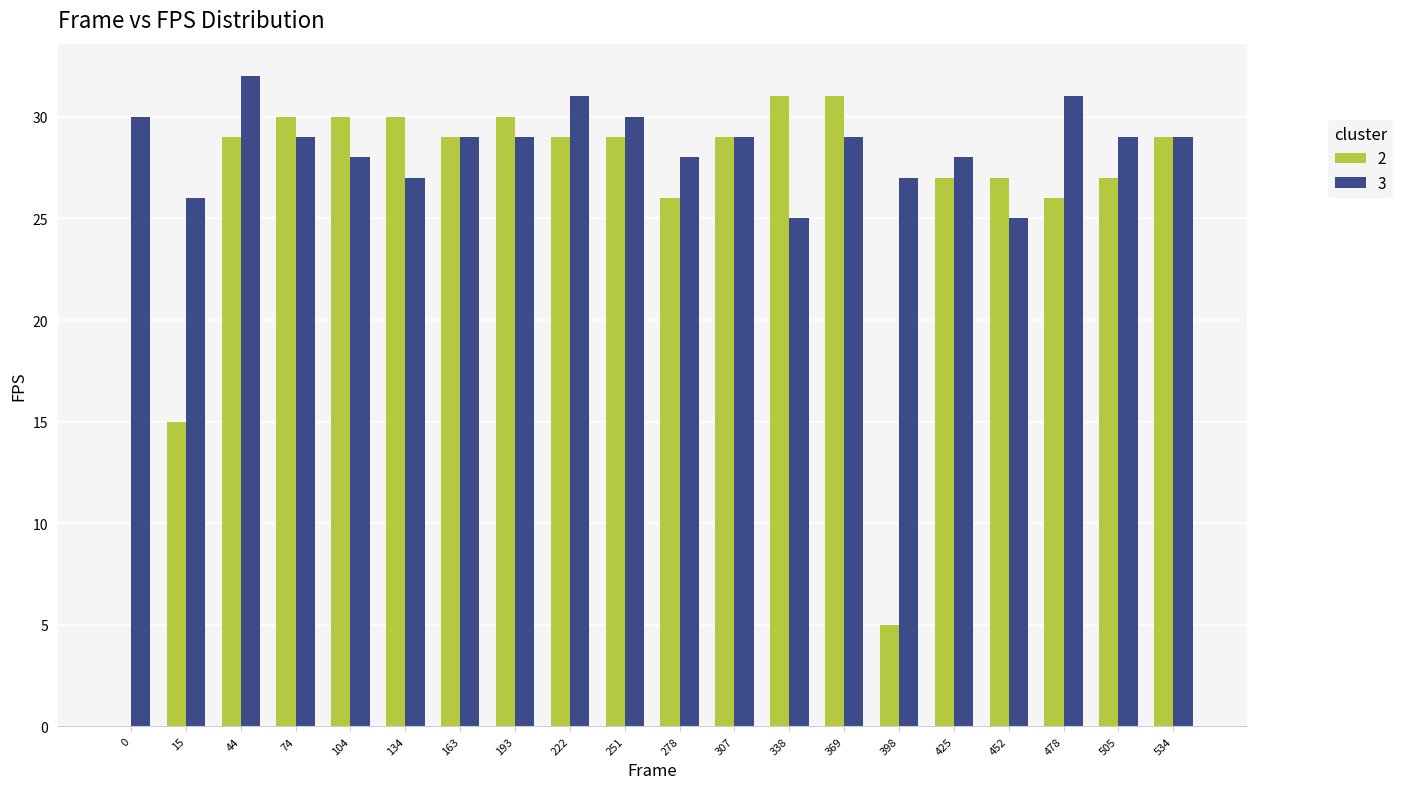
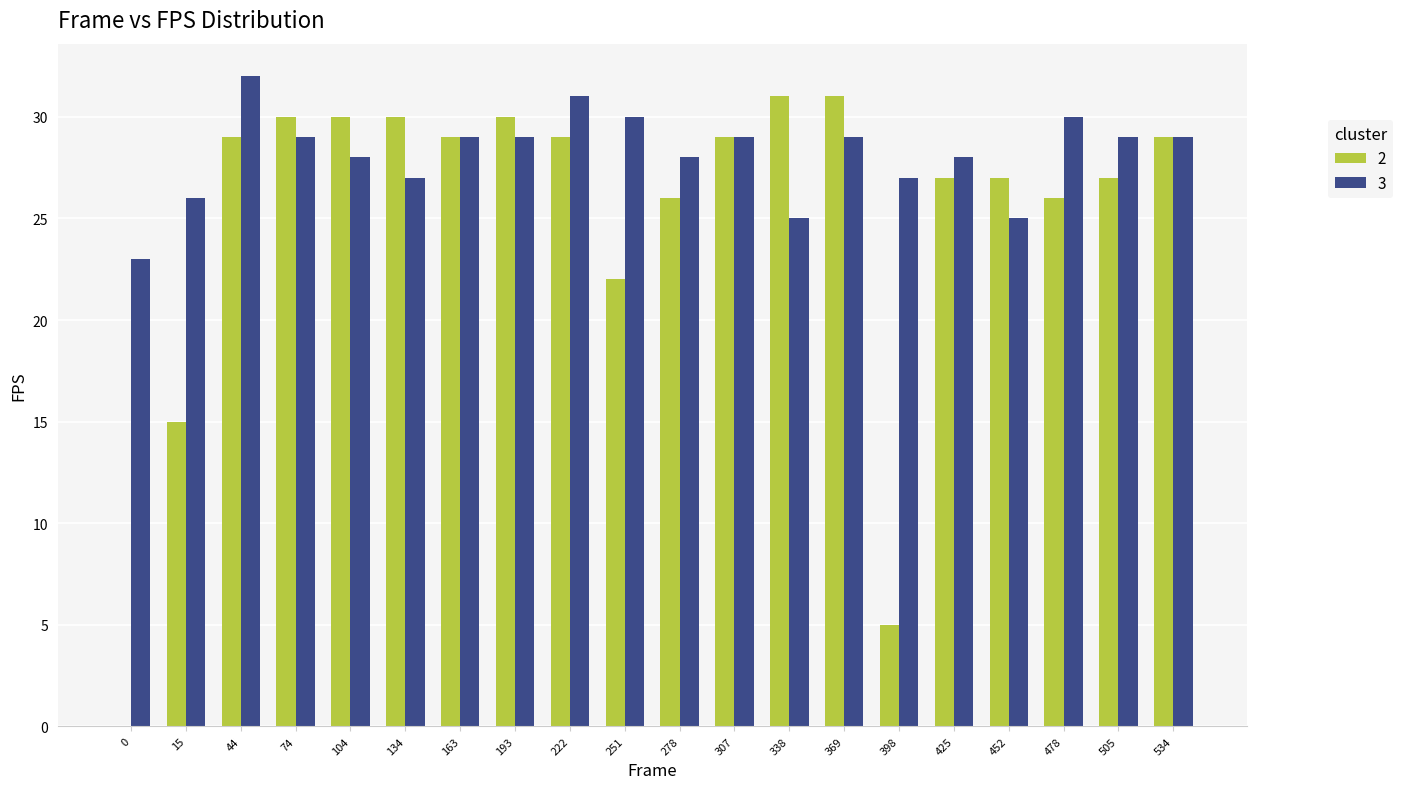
  {
    "2": {
      "0": 0,
      "15": 15,
      "44": 29,
      "74": 30,
      "104": 30,
      "134": 30,
      "163": 29,
      "193": 30,
      "222": 29,
-     "251": 29,
+     "251": 22,
      "278": 26,
      "307": 29,
      "338": 31,
      "369": 31,
      "398": 5,
      "425": 27,
      "452": 27,
      "478": 26,
      "505": 27,
      "534": 29
    },
    "3": {
-     "0": 30,
+     "0": 23,
      "15": 26,
      "44": 32,
      "74": 29,
      "104": 28,
      "134": 27,
      "163": 29,
      "193": 29,
      "222": 31,
      "251": 30,
      "278": 28,
      "307": 29,
      "338": 25,
      "369": 29,
      "398": 27,
      "425": 28,
      "452": 25,
-     "478": 31,
+     "478": 30,
      "505": 29,
      "534": 29
    }
  }
